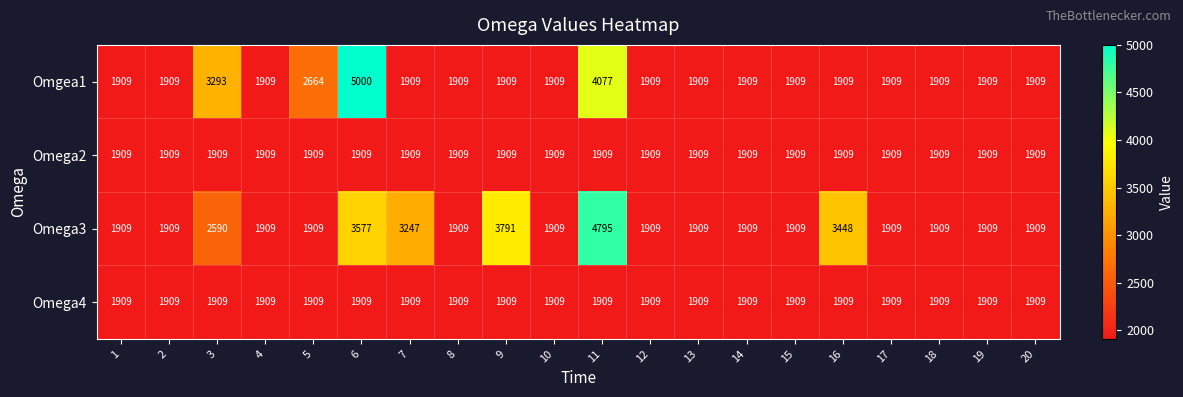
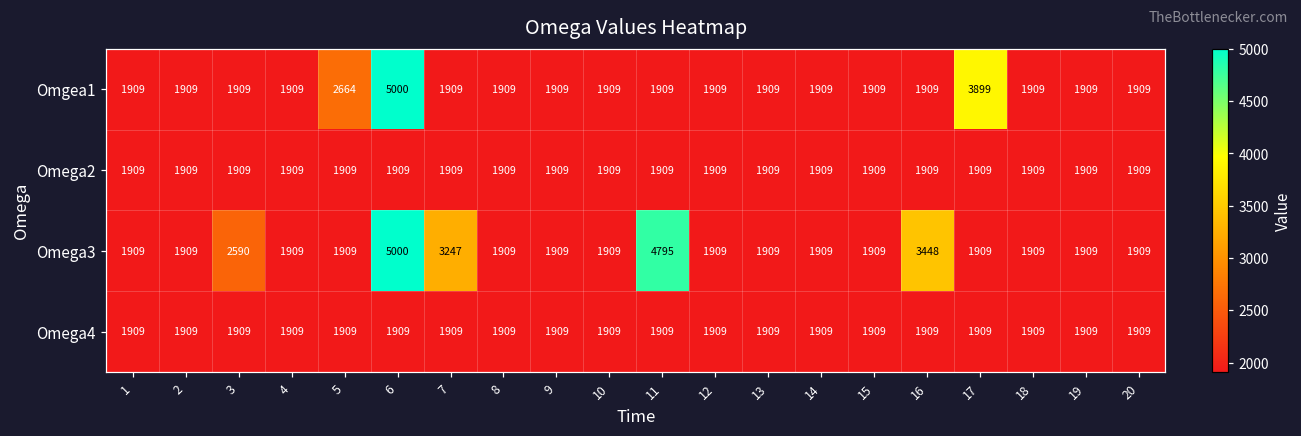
  {
    "Omgea1": {
      "1": 1909,
      "2": 1909,
-     "3": 3293,
+     "3": 1909,
      "4": 1909,
      "5": 2664,
      "6": 5000,
      "7": 1909,
      "8": 1909,
      "9": 1909,
      "10": 1909,
-     "11": 4077,
+     "11": 1909,
      "12": 1909,
      "13": 1909,
      "14": 1909,
      "15": 1909,
      "16": 1909,
-     "17": 1909,
+     "17": 3899,
      "18": 1909,
      "19": 1909,
      "20": 1909
    },
    "Omega2": {
      "1": 1909,
      "2": 1909,
      "3": 1909,
      "4": 1909,
      "5": 1909,
      "6": 1909,
      "7": 1909,
      "8": 1909,
      "9": 1909,
      "10": 1909,
      "11": 1909,
      "12": 1909,
      "13": 1909,
      "14": 1909,
      "15": 1909,
      "16": 1909,
      "17": 1909,
      "18": 1909,
      "19": 1909,
      "20": 1909
    },
    "Omega3": {
      "1": 1909,
      "2": 1909,
      "3": 2590,
      "4": 1909,
      "5": 1909,
-     "6": 3577,
+     "6": 5000,
      "7": 3247,
      "8": 1909,
-     "9": 3791,
+     "9": 1909,
      "10": 1909,
      "11": 4795,
      "12": 1909,
      "13": 1909,
      "14": 1909,
      "15": 1909,
      "16": 3448,
      "17": 1909,
      "18": 1909,
      "19": 1909,
      "20": 1909
    },
    "Omega4": {
      "1": 1909,
      "2": 1909,
      "3": 1909,
      "4": 1909,
      "5": 1909,
      "6": 1909,
      "7": 1909,
      "8": 1909,
      "9": 1909,
      "10": 1909,
      "11": 1909,
      "12": 1909,
      "13": 1909,
      "14": 1909,
      "15": 1909,
      "16": 1909,
      "17": 1909,
      "18": 1909,
      "19": 1909,
      "20": 1909
    }
  }
